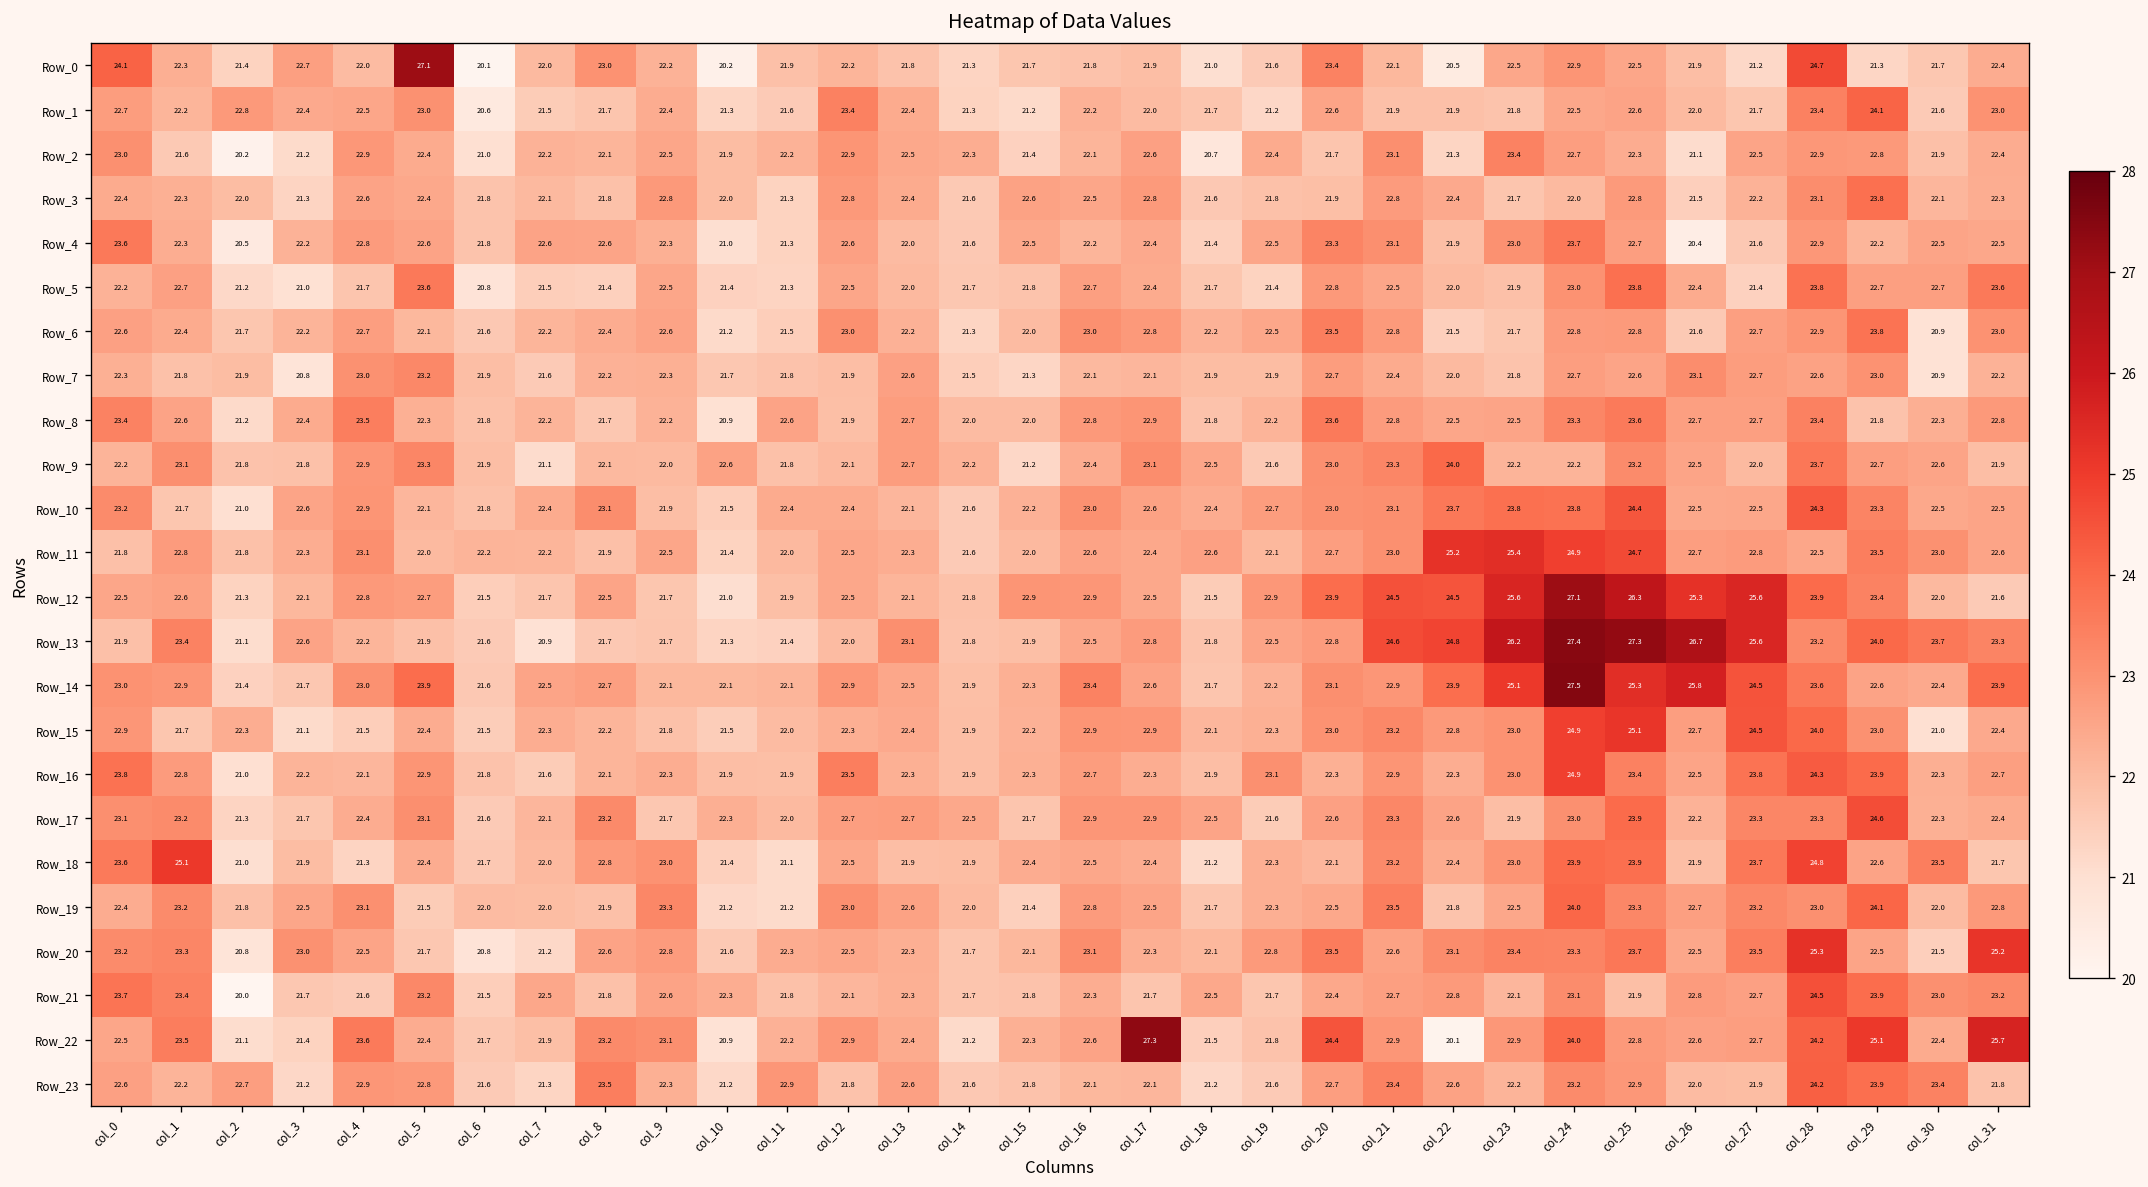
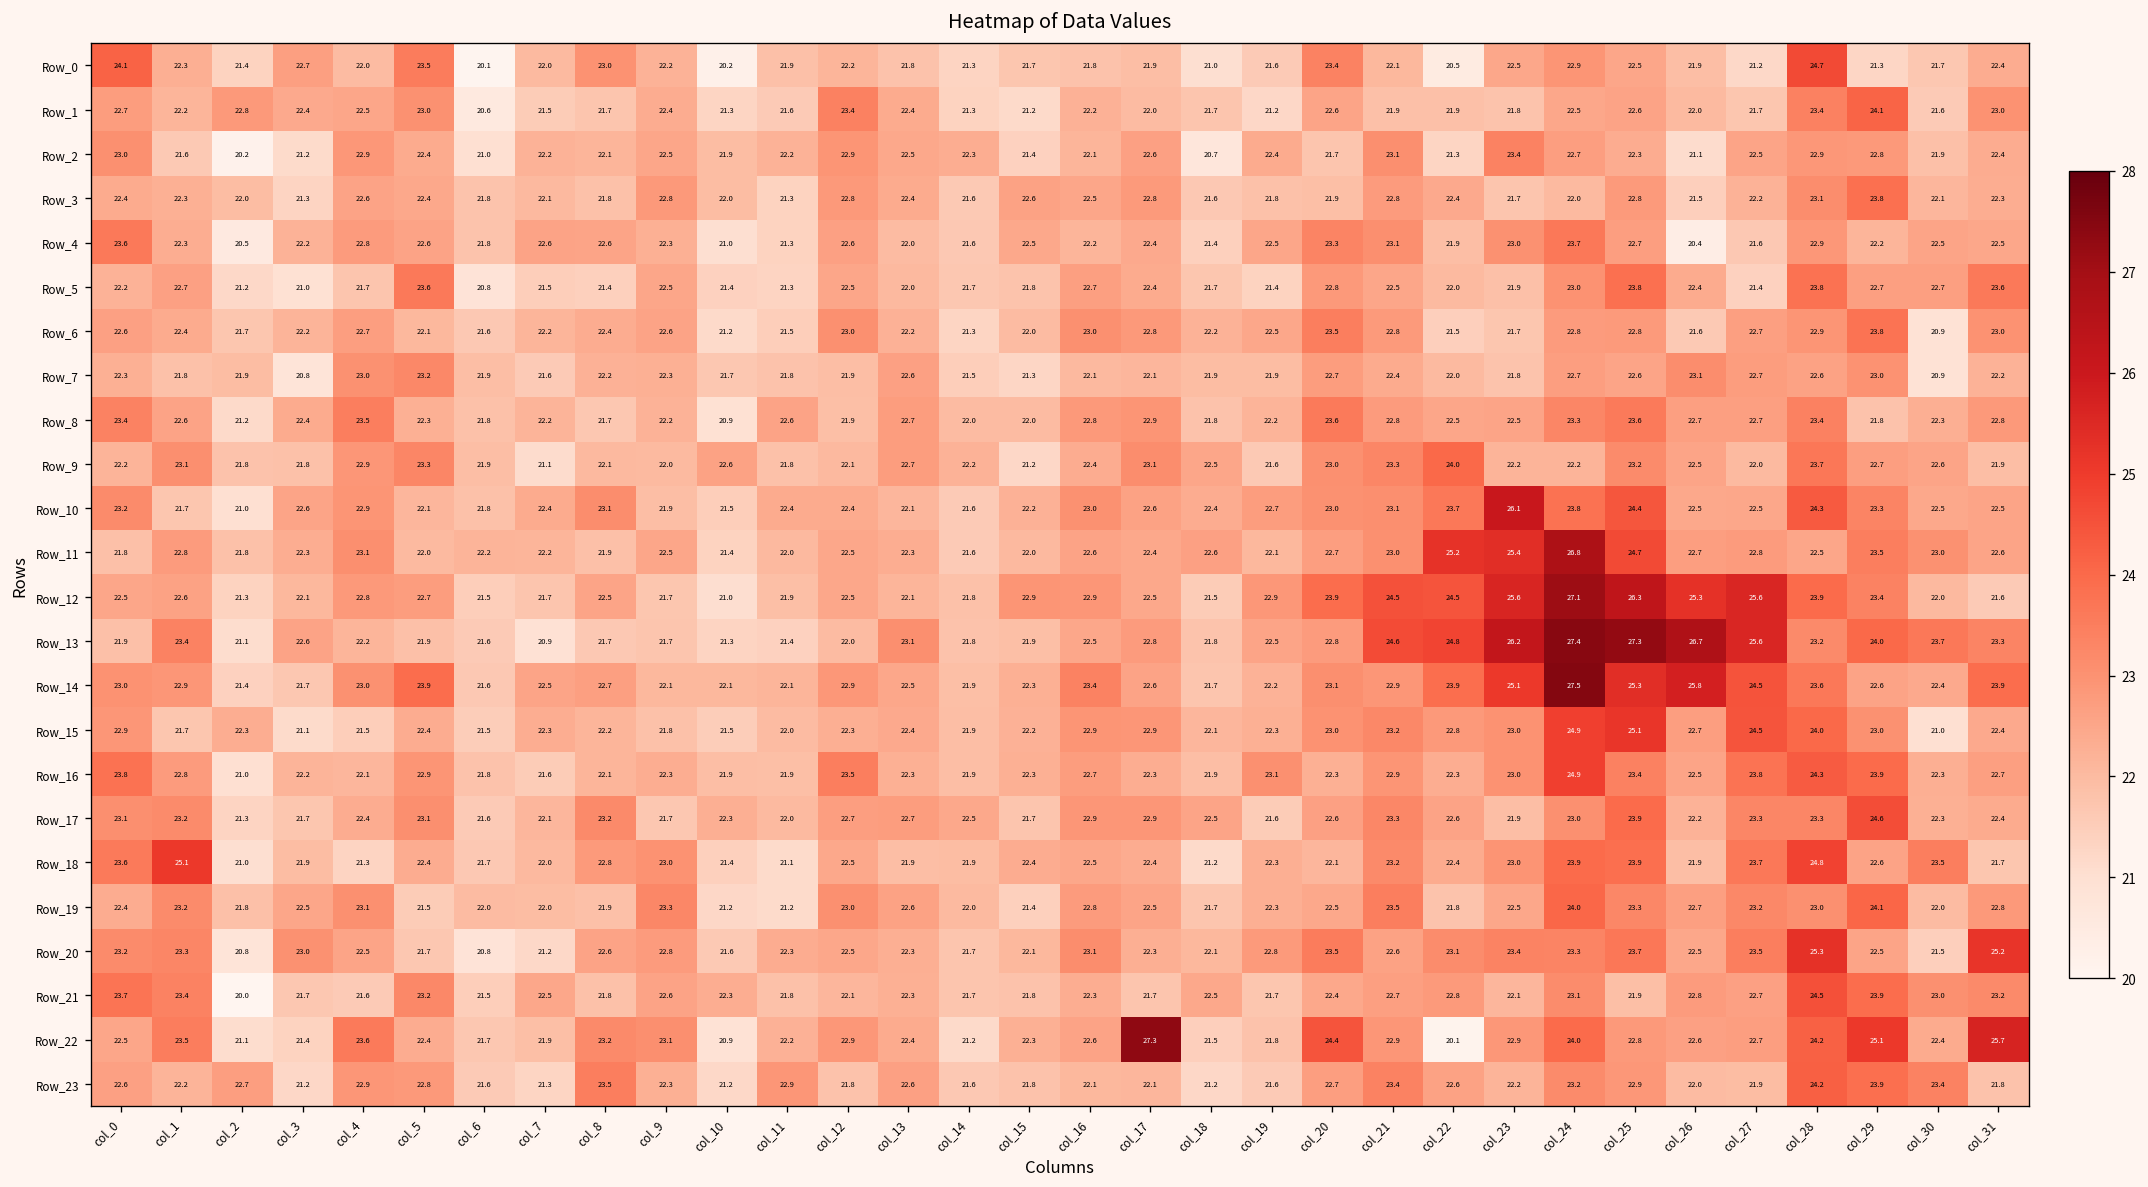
  {
    "Row_0": {
      "col_0": 24.1,
      "col_1": 22.3,
      "col_2": 21.4,
      "col_3": 22.7,
      "col_4": 22.0,
-     "col_5": 27.1,
+     "col_5": 23.5,
      "col_6": 20.1,
      "col_7": 22.0,
      "col_8": 23.0,
      "col_9": 22.2,
      "col_10": 20.2,
      "col_11": 21.9,
      "col_12": 22.2,
      "col_13": 21.8,
      "col_14": 21.3,
      "col_15": 21.7,
      "col_16": 21.8,
      "col_17": 21.9,
      "col_18": 21.0,
      "col_19": 21.6,
      "col_20": 23.4,
      "col_21": 22.1,
      "col_22": 20.5,
      "col_23": 22.5,
      "col_24": 22.9,
      "col_25": 22.5,
      "col_26": 21.9,
      "col_27": 21.2,
      "col_28": 24.7,
      "col_29": 21.3,
      "col_30": 21.7,
      "col_31": 22.4
    },
    "Row_10": {
      "col_0": 23.2,
      "col_1": 21.7,
      "col_2": 21.0,
      "col_3": 22.6,
      "col_4": 22.9,
      "col_5": 22.1,
      "col_6": 21.8,
      "col_7": 22.4,
      "col_8": 23.1,
      "col_9": 21.9,
      "col_10": 21.5,
      "col_11": 22.4,
      "col_12": 22.4,
      "col_13": 22.1,
      "col_14": 21.6,
      "col_15": 22.2,
      "col_16": 23.0,
      "col_17": 22.6,
      "col_18": 22.4,
      "col_19": 22.7,
      "col_20": 23.0,
      "col_21": 23.1,
      "col_22": 23.7,
-     "col_23": 23.8,
+     "col_23": 26.1,
      "col_24": 23.8,
      "col_25": 24.4,
      "col_26": 22.5,
      "col_27": 22.5,
      "col_28": 24.3,
      "col_29": 23.3,
      "col_30": 22.5,
      "col_31": 22.5
    },
    "Row_11": {
      "col_0": 21.8,
      "col_1": 22.8,
      "col_2": 21.8,
      "col_3": 22.3,
      "col_4": 23.1,
      "col_5": 22.0,
      "col_6": 22.2,
      "col_7": 22.2,
      "col_8": 21.9,
      "col_9": 22.5,
      "col_10": 21.4,
      "col_11": 22.0,
      "col_12": 22.5,
      "col_13": 22.3,
      "col_14": 21.6,
      "col_15": 22.0,
      "col_16": 22.6,
      "col_17": 22.4,
      "col_18": 22.6,
      "col_19": 22.1,
      "col_20": 22.7,
      "col_21": 23.0,
      "col_22": 25.2,
      "col_23": 25.4,
-     "col_24": 24.9,
+     "col_24": 26.8,
      "col_25": 24.7,
      "col_26": 22.7,
      "col_27": 22.8,
      "col_28": 22.5,
      "col_29": 23.5,
      "col_30": 23.0,
      "col_31": 22.6
    }
  }
